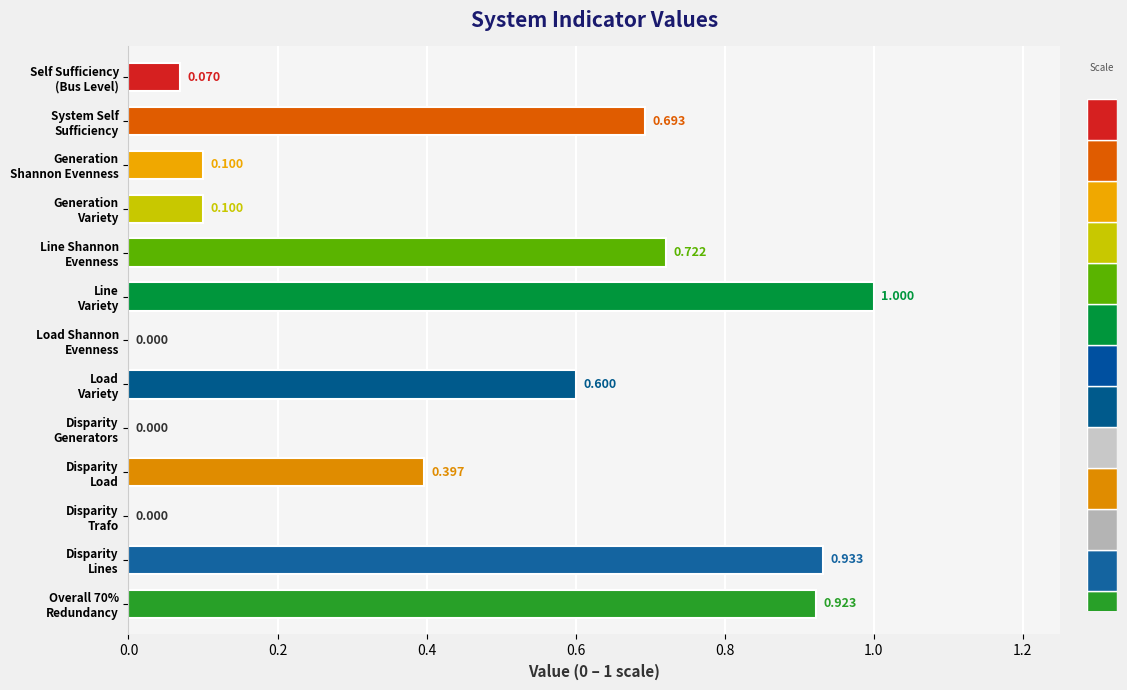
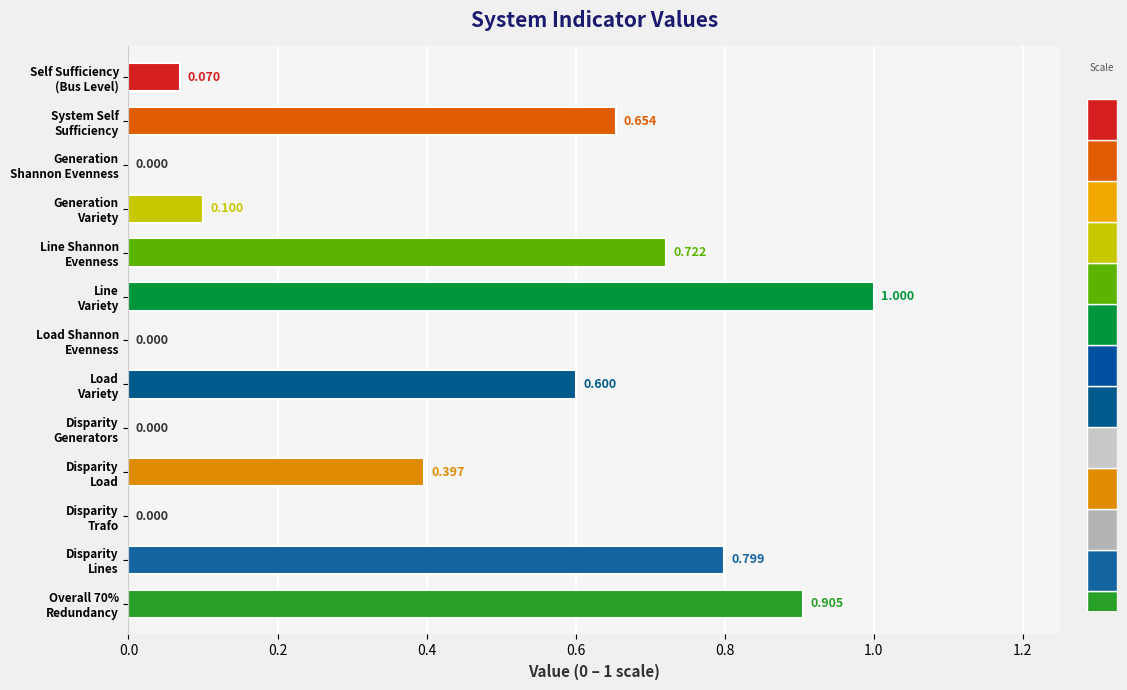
  {
    "System Indicator Values": {
      "Self Sufficiency (Bus Level)": 0.070,
-     "System Self Sufficiency": 0.693,
-     "Generation Shannon Evenness": 0.100,
+     "System Self Sufficiency": 0.654,
+     "Generation Shannon Evenness": 0.000,
      "Generation Variety": 0.100,
      "Line Shannon Evenness": 0.722,
      "Line Variety": 1.000,
      "Load Shannon Evenness": 0.000,
      "Load Variety": 0.600,
      "Disparity Generators": 0.000,
      "Disparity Load": 0.397,
      "Disparity Trafo": 0.000,
-     "Disparity Lines": 0.933,
-     "Overall 70% Redundancy": 0.923
+     "Disparity Lines": 0.799,
+     "Overall 70% Redundancy": 0.905
    }
  }
